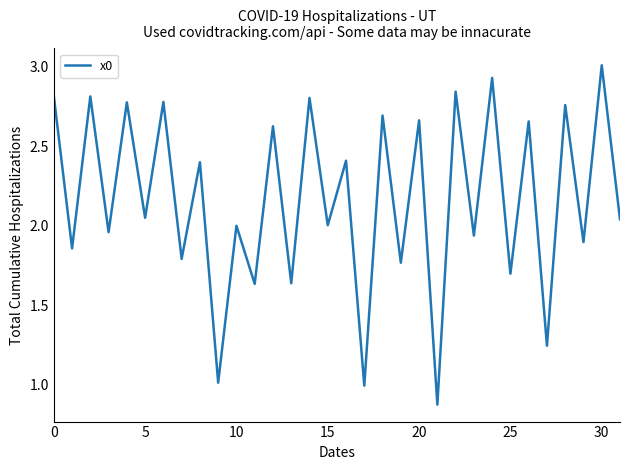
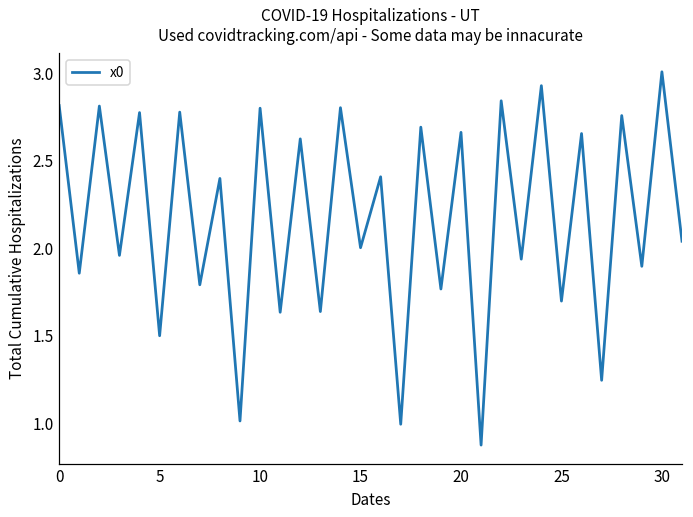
  {
    "0": 2.82,
-   "5": 2.05,
-   "10": 2.00,
+   "5": 1.50,
+   "10": 2.80,
    "15": 2.00,
    "20": 2.66,
    "25": 1.70,
    "30": 3.01
  }
